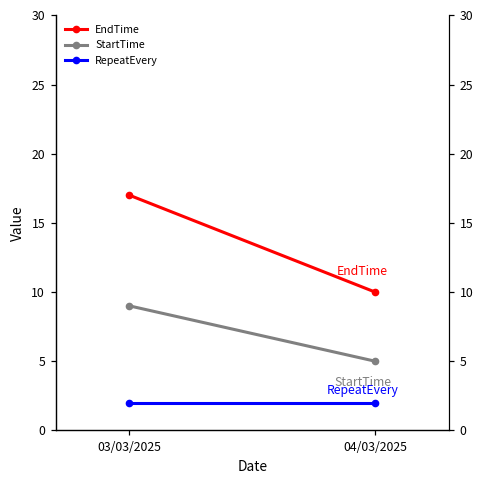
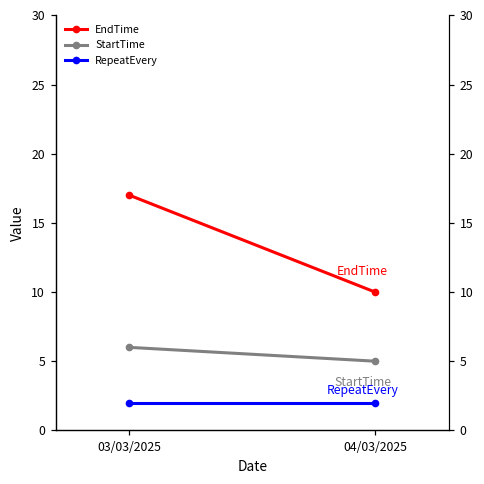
  {
    "EndTime": {
      "03/03/2025": 17,
      "04/03/2025": 10
    },
    "StartTime": {
-     "03/03/2025": 9,
+     "03/03/2025": 6,
      "04/03/2025": 5
    },
    "RepeatEvery": {
      "03/03/2025": 2,
      "04/03/2025": 2
    }
  }
